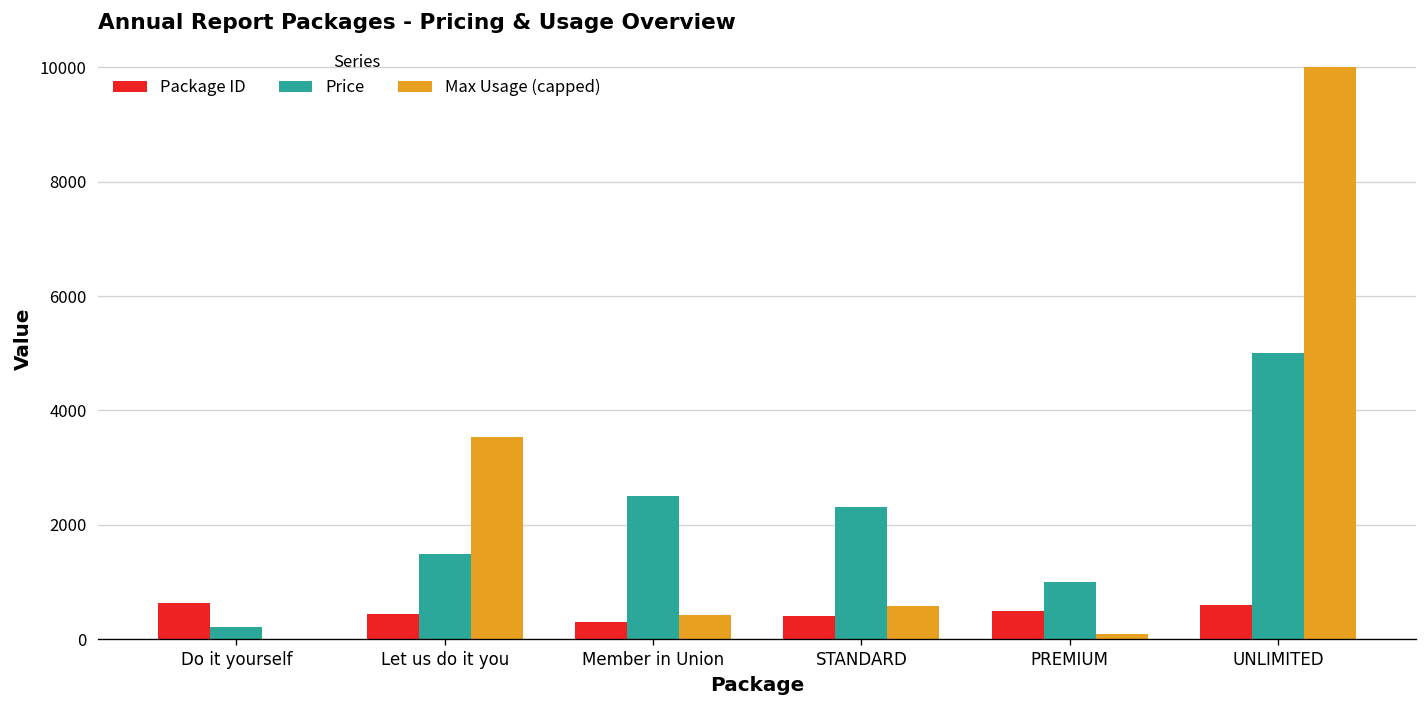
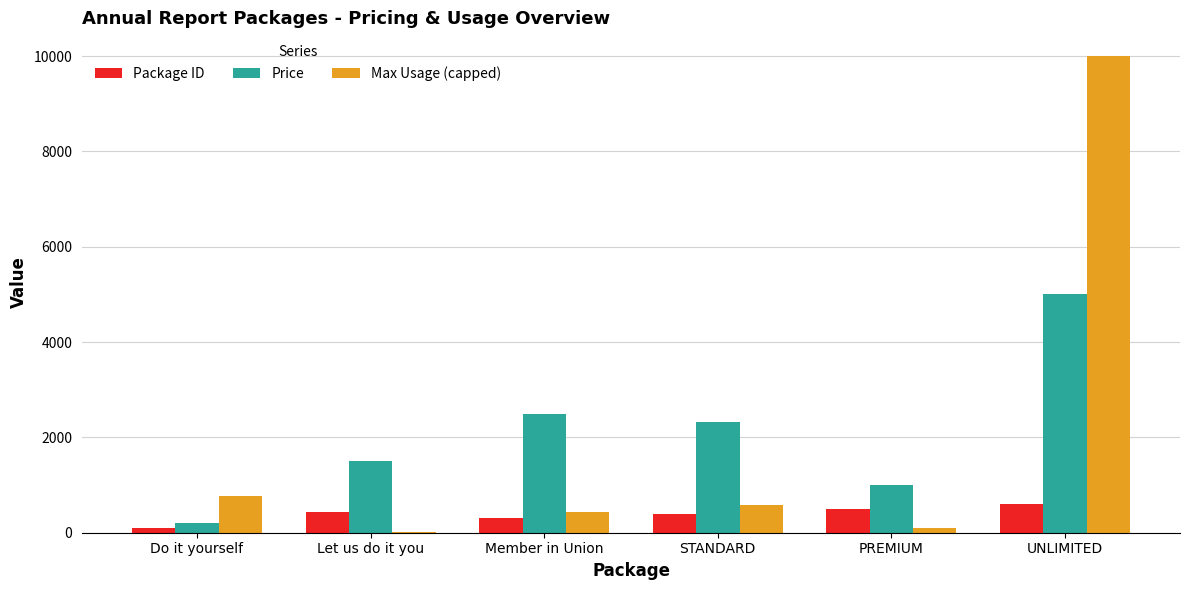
  {
    "Package ID": {
-     "Do it yourself": 600,
+     "Do it yourself": 100,
      "Let us do it you": 400,
      "Member in Union": 300,
      "STANDARD": 400,
      "PREMIUM": 500,
      "UNLIMITED": 600
    },
    "Price": {
      "Do it yourself": 200,
      "Let us do it you": 1500,
      "Member in Union": 2500,
      "STANDARD": 2300,
      "PREMIUM": 1000,
      "UNLIMITED": 5000
    },
    "Max Usage (capped)": {
-     "Do it yourself": 0,
-     "Let us do it you": 3500,
+     "Do it yourself": 800,
+     "Let us do it you": 0,
      "Member in Union": 400,
      "STANDARD": 600,
      "PREMIUM": 100,
      "UNLIMITED": 10000
    }
  }
